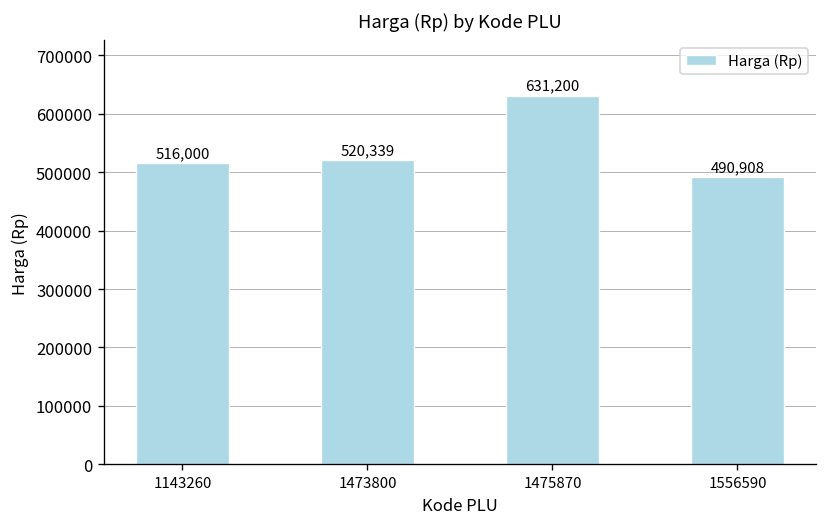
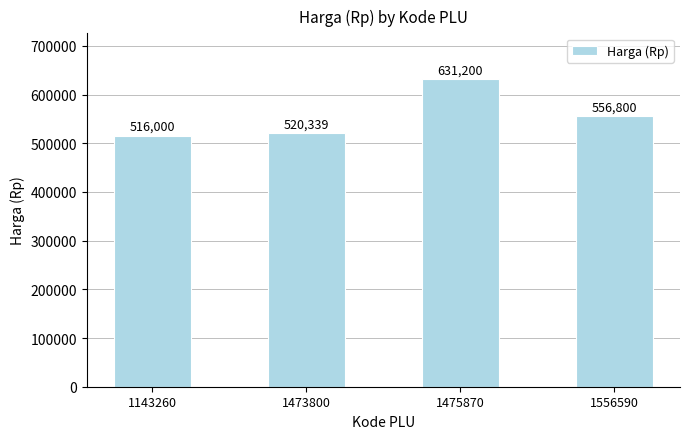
  {
    "1143260": "516,000",
    "1475870": "631,200",
-   "1556590": "490,908"
+   "1556590": "556,800"
  }
